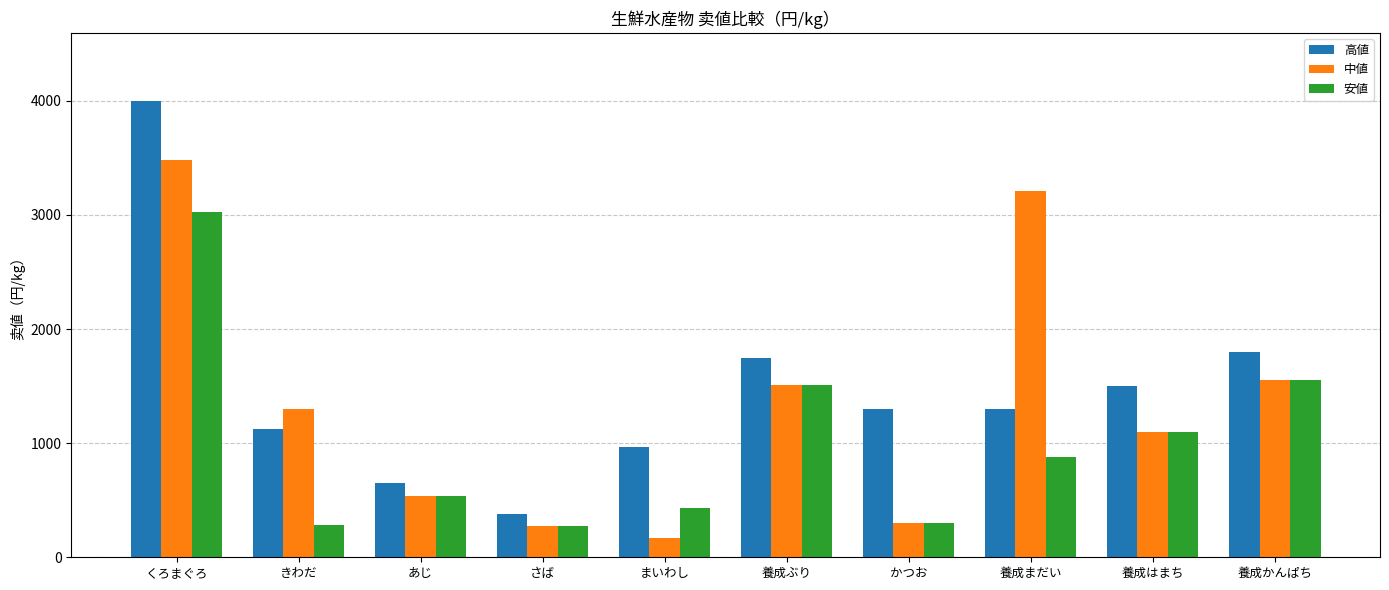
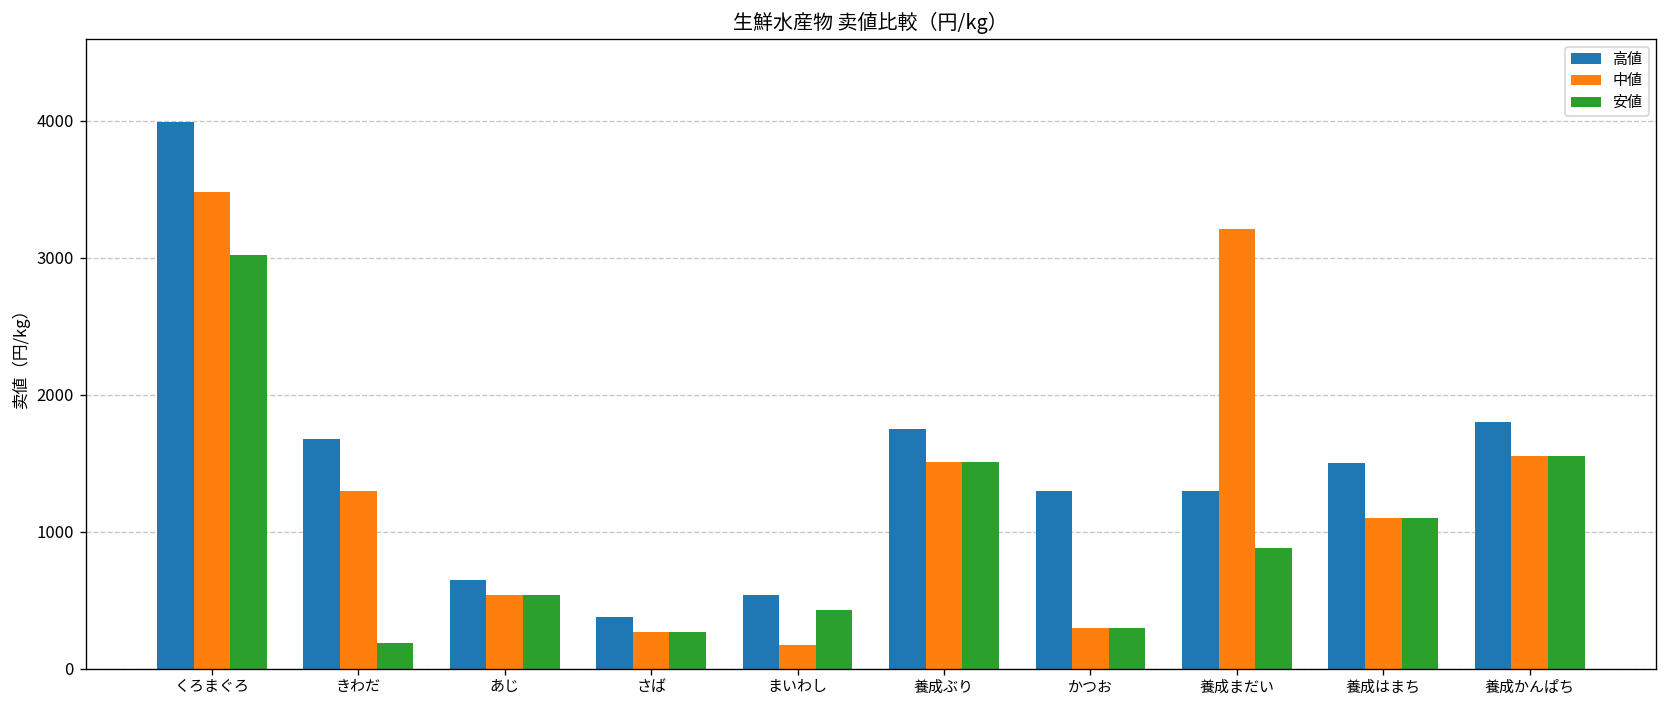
  {
    "高値": {
      "くろまぐろ": 4000,
-     "きわだ": 1120,
+     "きわだ": 1670,
      "あじ": 650,
      "さば": 380,
-     "まいわし": 970,
+     "まいわし": 540,
      "養成ぶり": 1750,
      "かつお": 1300,
      "養成まだい": 1300,
      "養成はまち": 1500,
      "養成かんぱち": 1800
    },
    "中値": {
      "くろまぐろ": 3480,
      "きわだ": 1300,
      "あじ": 540,
      "さば": 270,
      "まいわし": 170,
      "養成ぶり": 1510,
      "かつお": 300,
      "養成まだい": 3210,
      "養成はまち": 1100,
      "養成かんぱち": 1550
    },
    "安値": {
      "くろまぐろ": 3020,
-     "きわだ": 280,
+     "きわだ": 190,
      "あじ": 540,
      "さば": 270,
      "まいわし": 430,
      "養成ぶり": 1510,
      "かつお": 300,
      "養成まだい": 880,
      "養成はまち": 1100,
      "養成かんぱち": 1550
    }
  }
